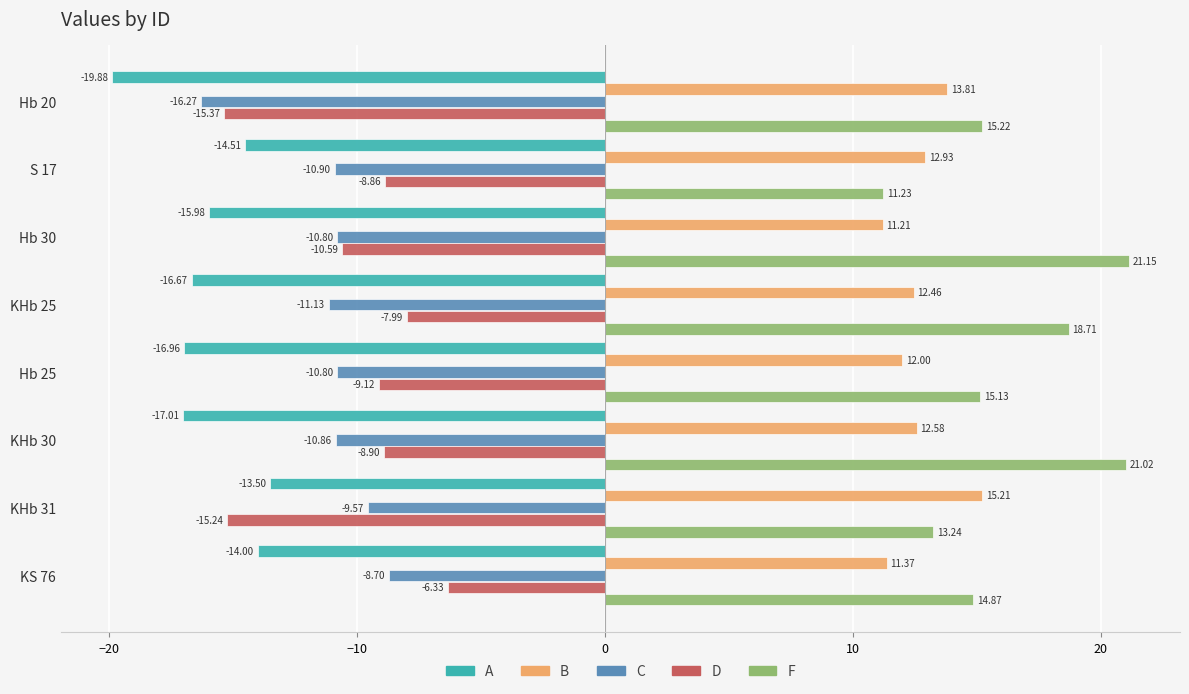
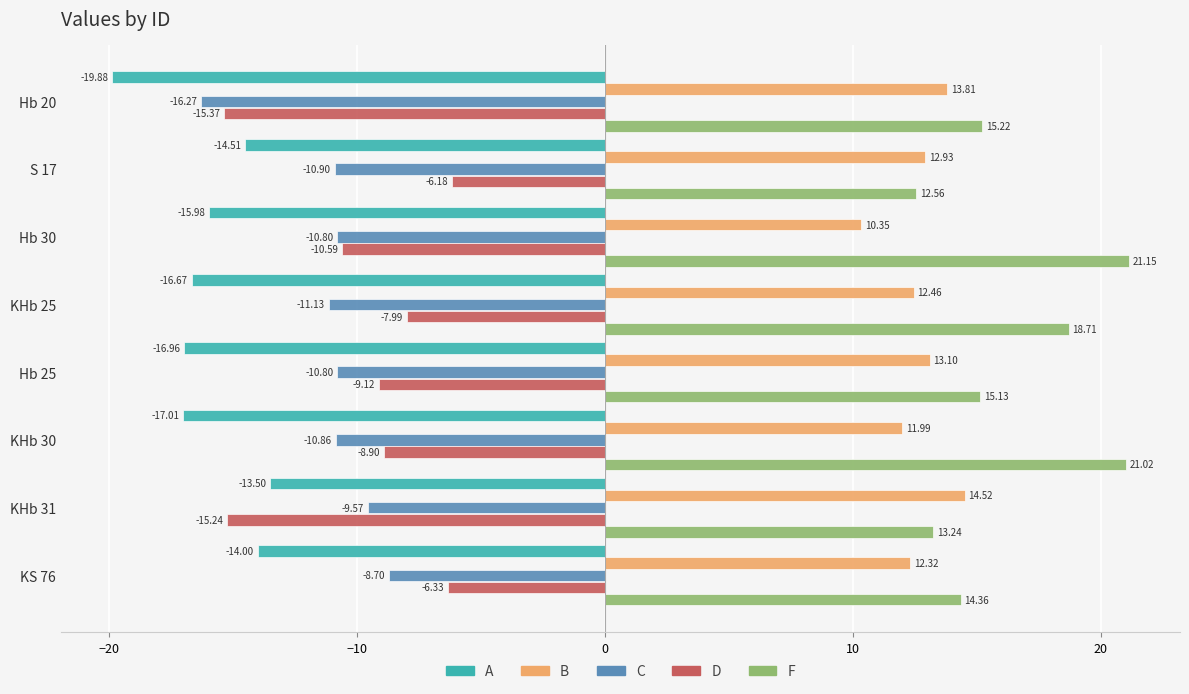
  {
    "B": {
      "Hb 20": 13.81,
      "S 17": 12.93,
-     "Hb 30": 11.21,
+     "Hb 30": 10.35,
      "KHb 25": 12.46,
-     "Hb 25": 12.00,
-     "KHb 30": 12.58,
-     "KHb 31": 15.21,
-     "KS 76": 11.37
+     "Hb 25": 13.10,
+     "KHb 30": 11.99,
+     "KHb 31": 14.52,
+     "KS 76": 12.32
    },
    "D": {
      "Hb 20": -15.37,
-     "S 17": -8.86,
+     "S 17": -6.18,
      "Hb 30": -10.59,
      "KHb 25": -7.99,
      "Hb 25": -9.12,
      "KHb 30": -8.90,
      "KHb 31": -15.24,
      "KS 76": -6.33
    },
    "F": {
      "Hb 20": 15.22,
-     "S 17": 11.23,
+     "S 17": 12.56,
      "Hb 30": 21.15,
      "KHb 25": 18.71,
      "Hb 25": 15.13,
      "KHb 30": 21.02,
      "KHb 31": 13.24,
-     "KS 76": 14.87
+     "KS 76": 14.36
    }
  }
